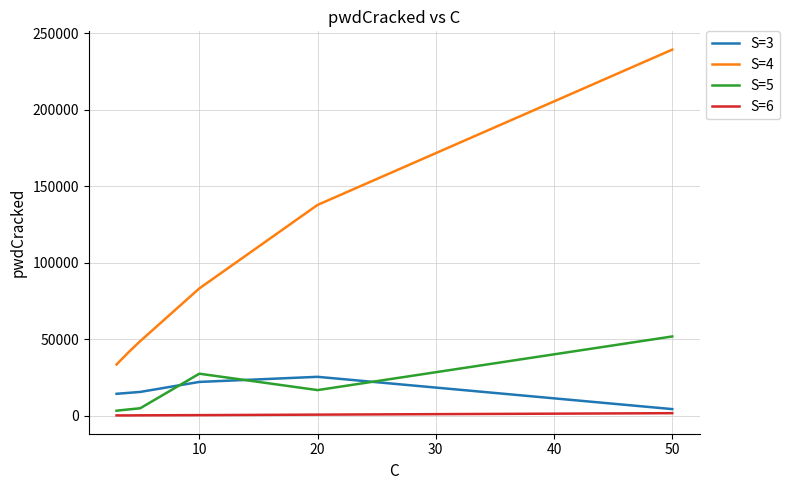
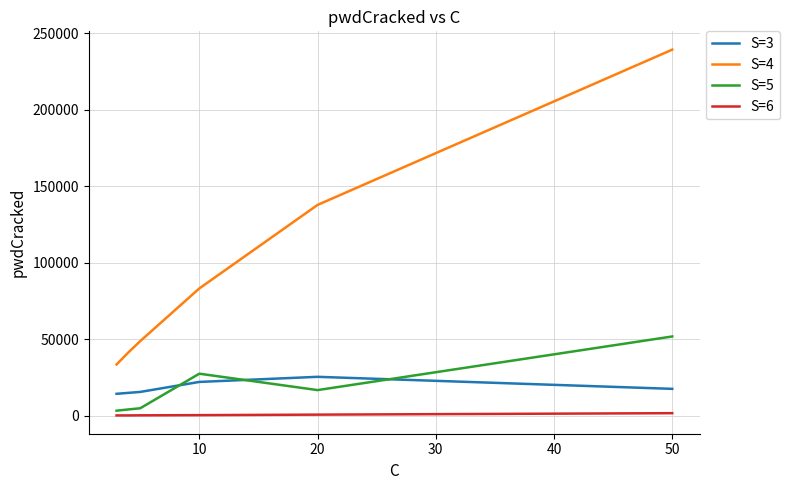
  {
    "S=3": {
      "10": 22000,
      "20": 25000,
-     "50": 4000
+     "50": 18000
    },
    "S=4": {
      "10": 83000,
      "20": 138000,
      "50": 239000
    },
    "S=5": {
      "10": 27000,
      "20": 17000,
      "50": 52000
    },
    "S=6": {
      "10": 0,
      "20": 1000,
      "50": 2000
    }
  }
